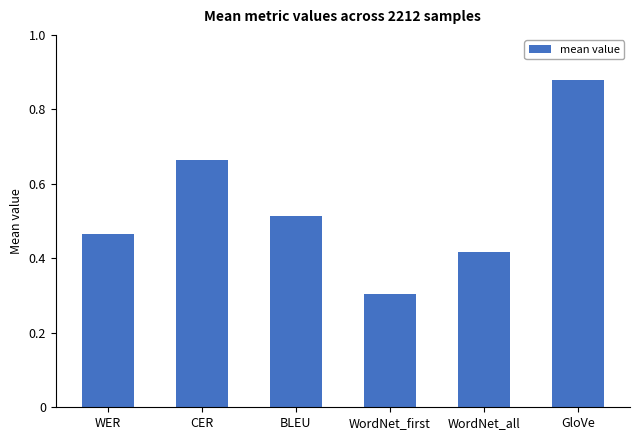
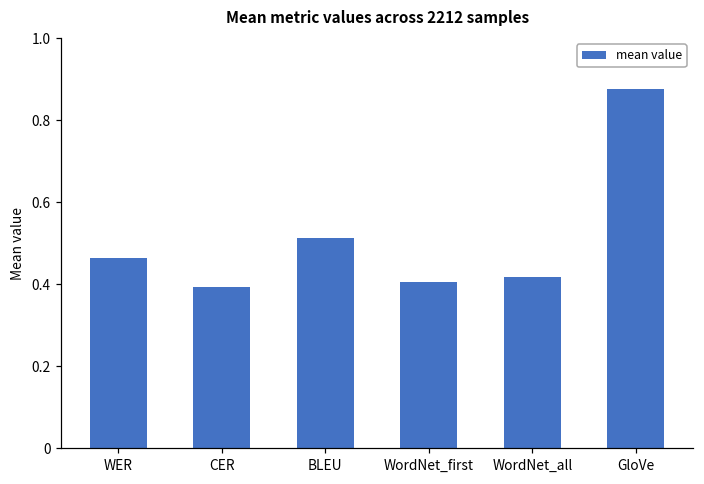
  {
    "WER": 0.46,
-   "CER": 0.66,
+   "CER": 0.39,
    "BLEU": 0.51,
-   "WordNet_first": 0.30,
+   "WordNet_first": 0.40,
    "WordNet_all": 0.42,
    "GloVe": 0.88
  }
